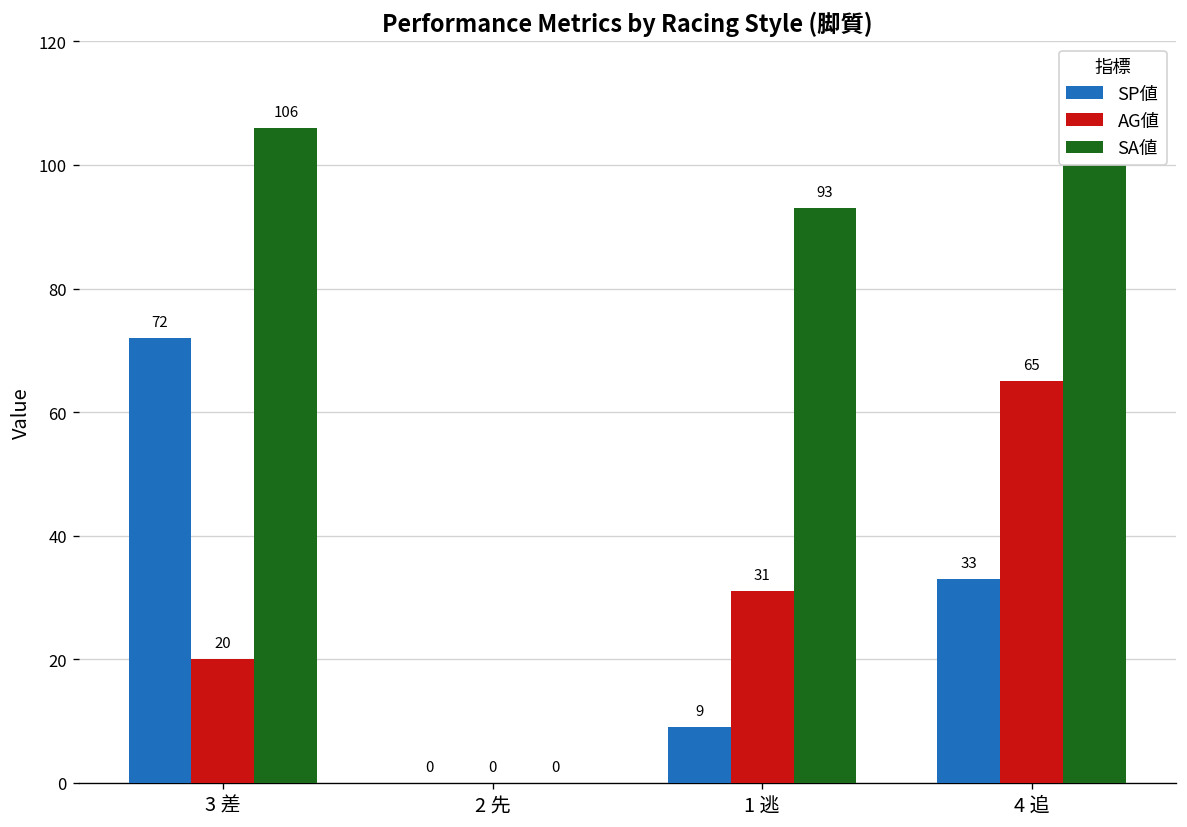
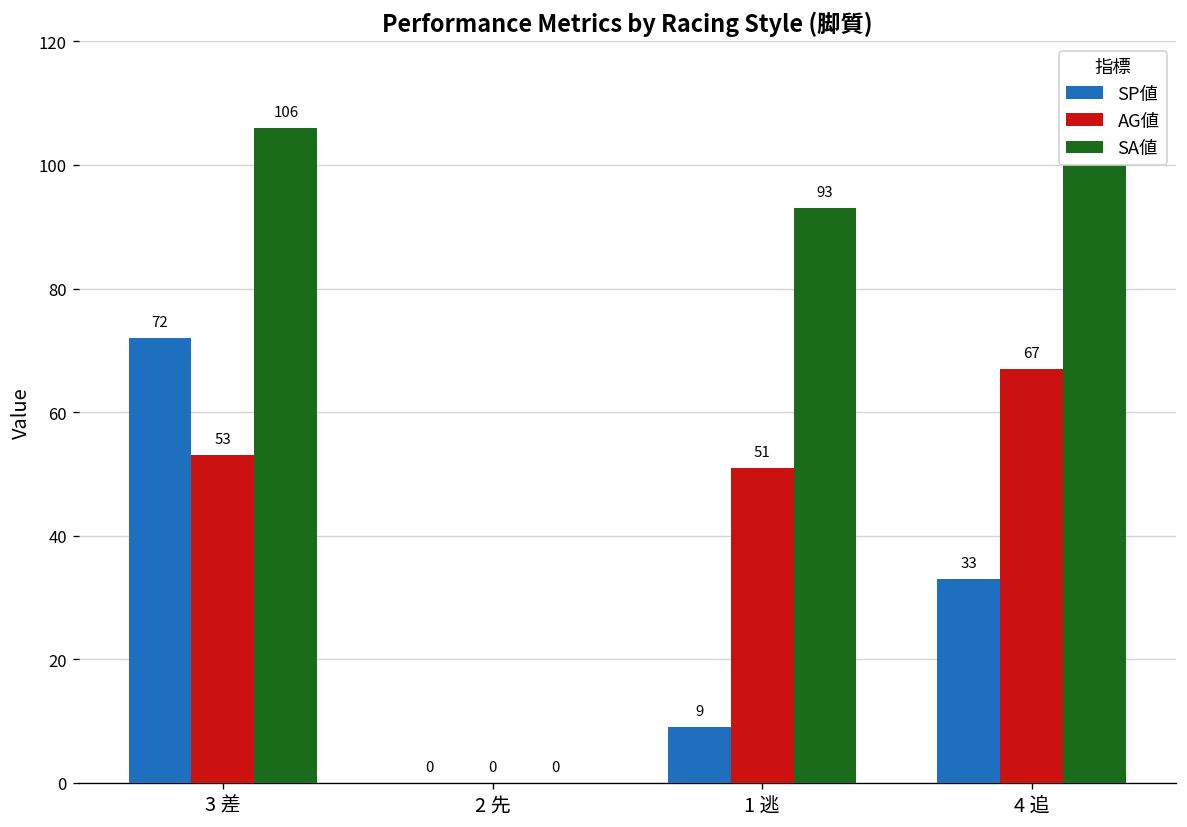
  {
    "SP値": {
      "3 差": 72,
      "2 先": 0,
      "1 逃": 9,
      "4 追": 33
    },
    "AG値": {
-     "3 差": 20,
+     "3 差": 53,
      "2 先": 0,
-     "1 逃": 31,
-     "4 追": 65
+     "1 逃": 51,
+     "4 追": 67
    },
    "SA値": {
      "3 差": 106,
      "2 先": 0,
      "1 逃": 93
    }
  }
